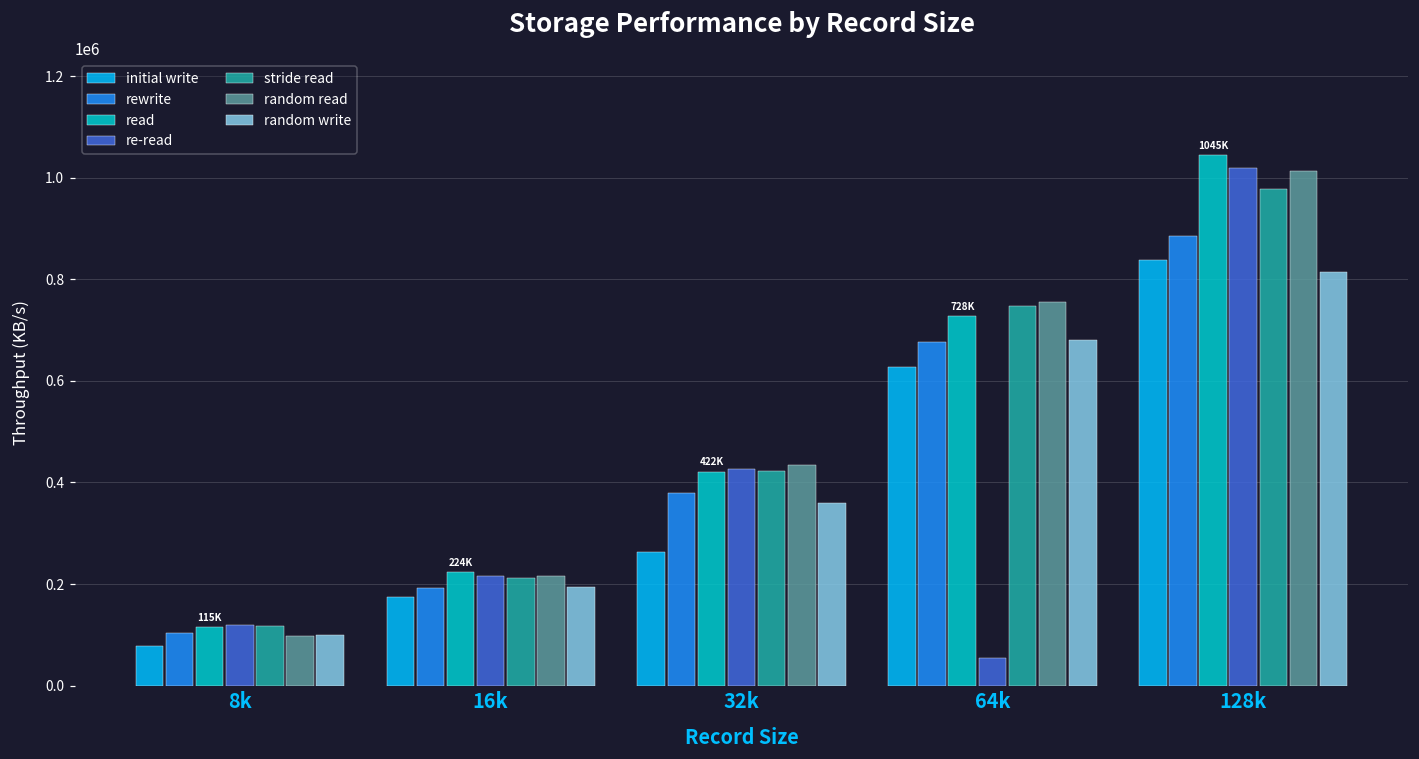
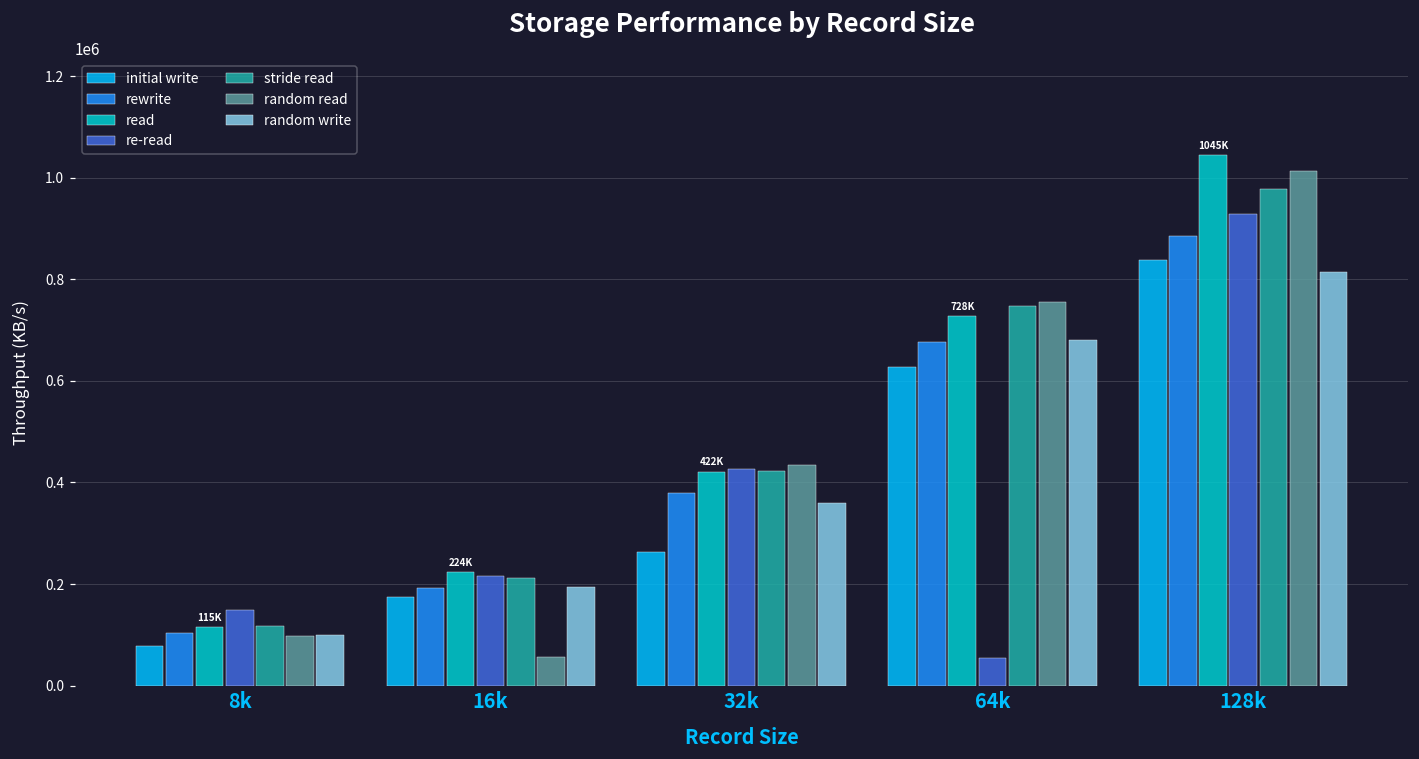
  {
    "re-read": {
-     "8k": 120000,
+     "8k": 150000,
      "16k": 220000,
      "32k": 430000,
      "64k": 50000,
-     "128k": 1020000
+     "128k": 930000
    },
    "random read": {
      "8k": 100000,
-     "16k": 220000,
+     "16k": 60000,
      "32k": 430000,
      "64k": 760000,
      "128k": 1010000
    },
    "random write": {
      "8k": 100000,
      "16k": 190000,
      "32k": 360000,
      "64k": 680000,
      "128k": 810000
    }
  }
